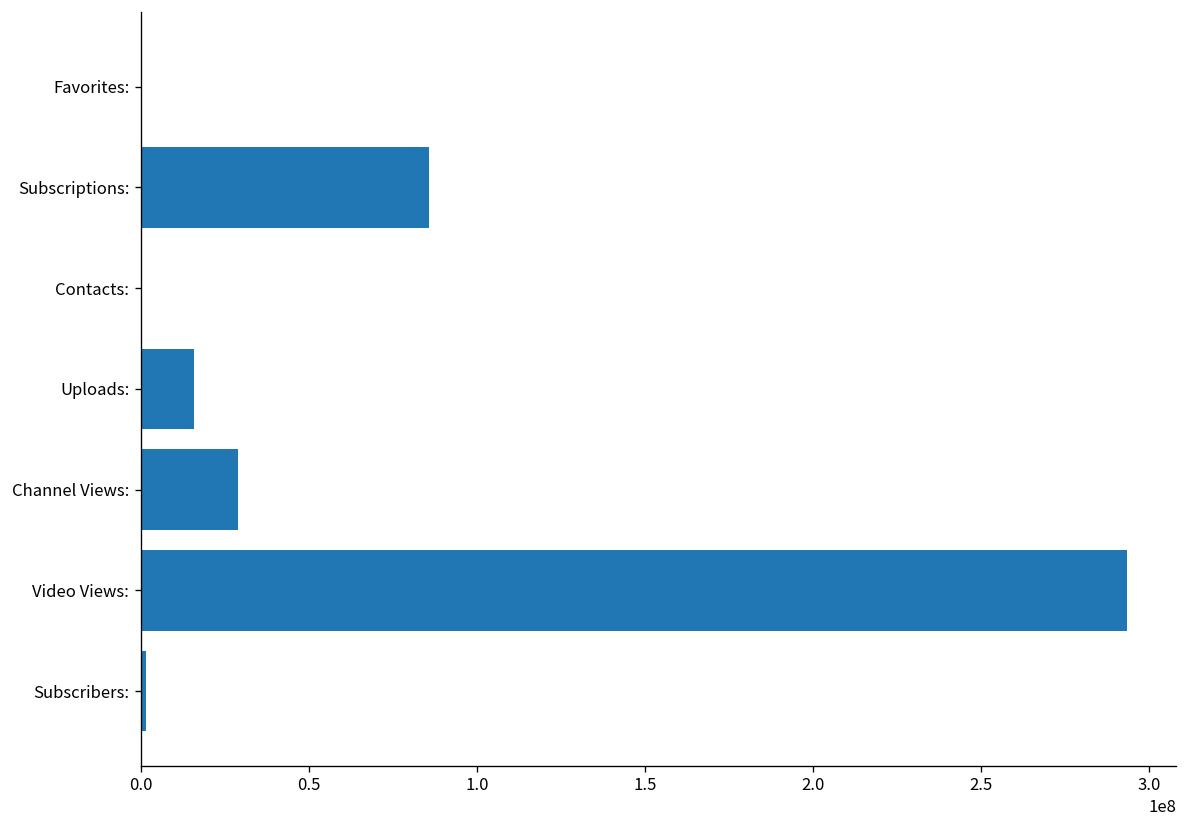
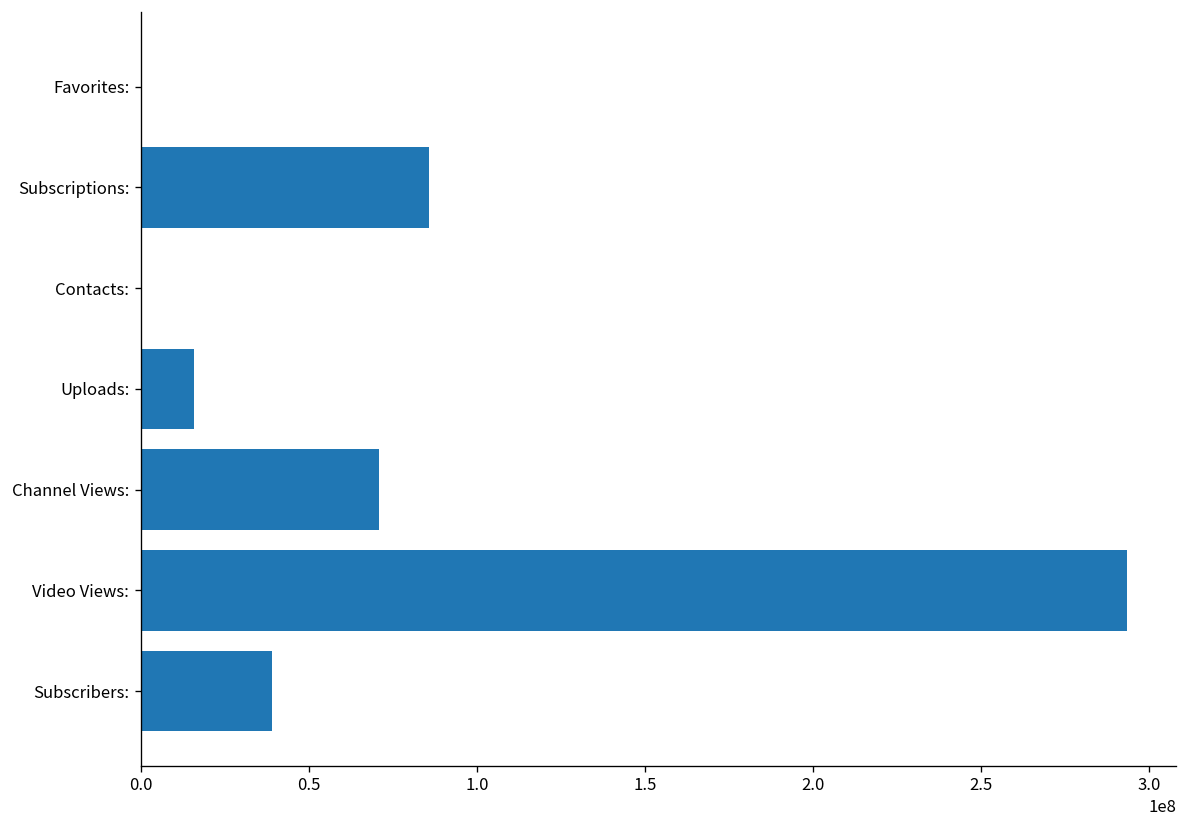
  {
    "Subscriptions:": 86000000,
    "Uploads:": 16000000,
-   "Channel Views:": 29000000,
+   "Channel Views:": 71000000,
    "Video Views:": 293000000,
-   "Subscribers:": 2000000
+   "Subscribers:": 39000000
  }
